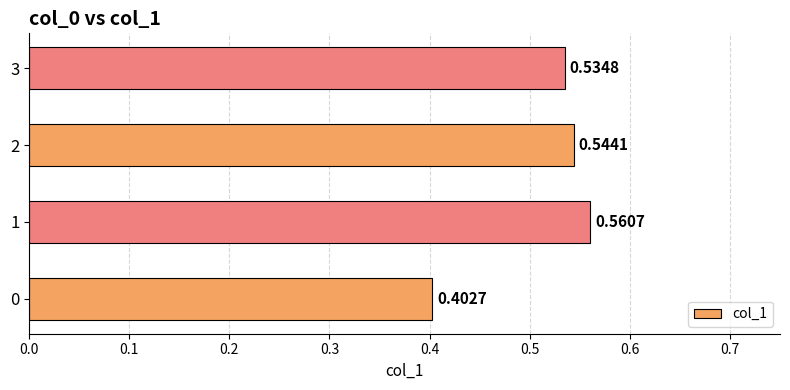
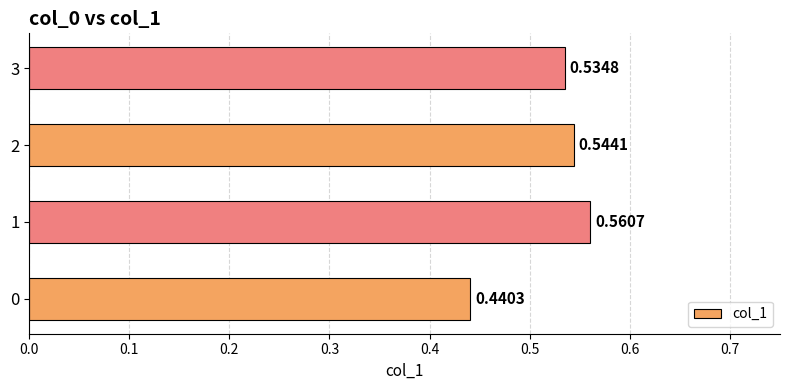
  {
    "3": 0.5348,
    "2": 0.5441,
    "1": 0.5607,
-   "0": 0.4027
+   "0": 0.4403
  }
